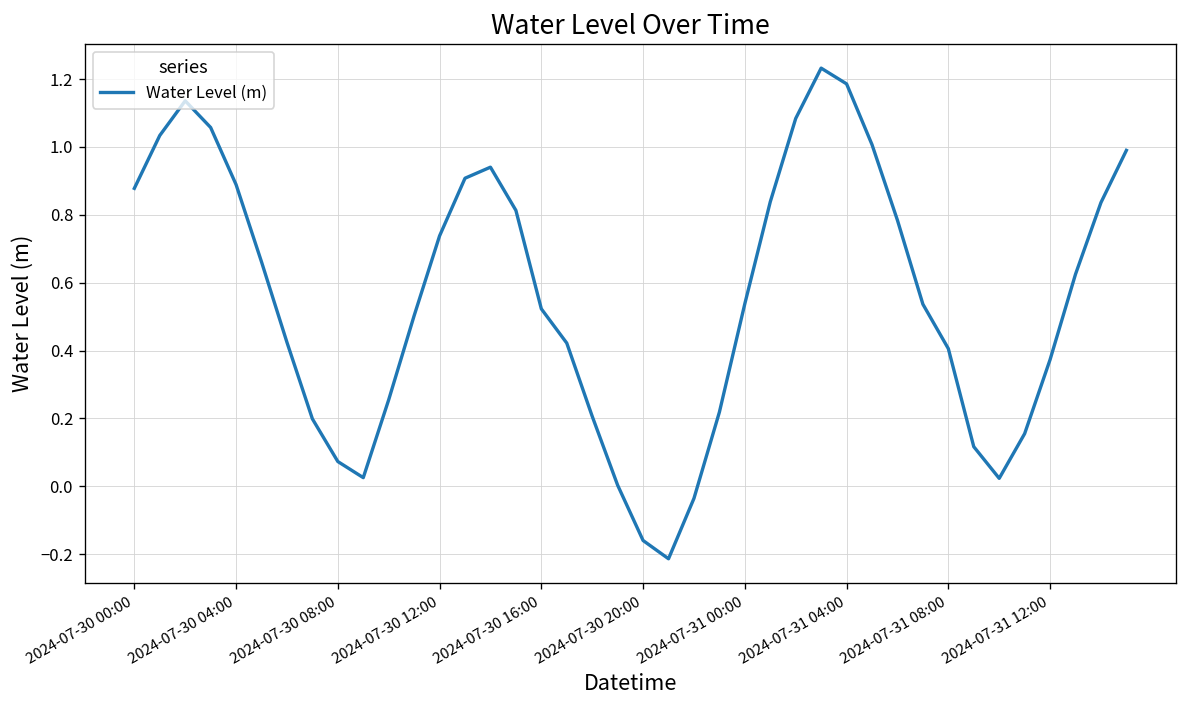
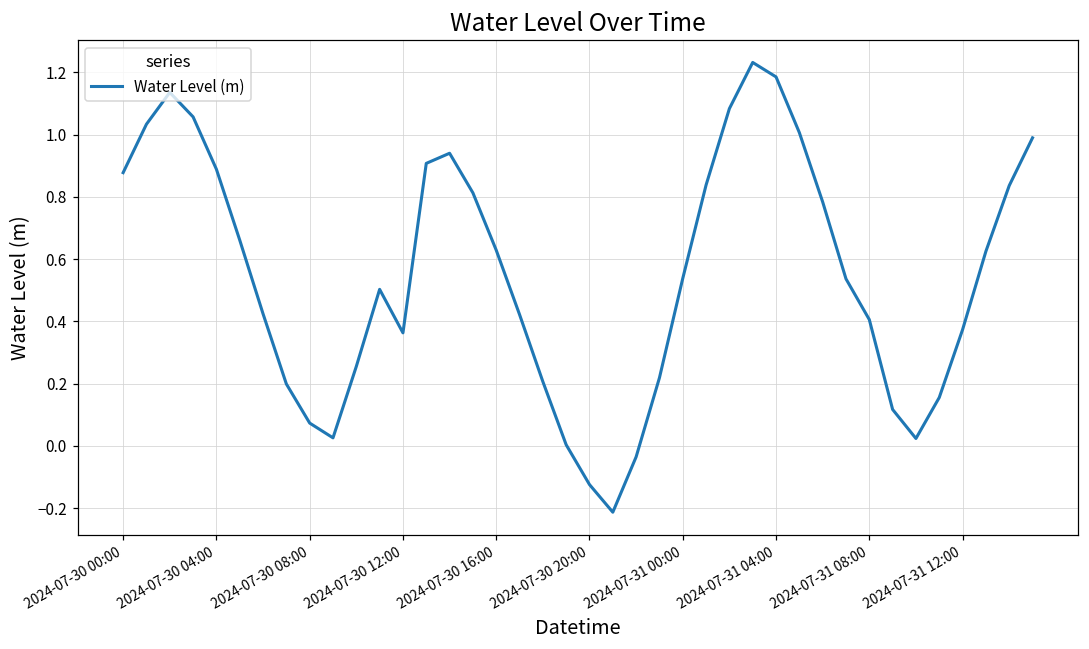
  {
    "2024-07-30 00:00": 0.88,
    "2024-07-30 04:00": 0.89,
    "2024-07-30 08:00": 0.07,
-   "2024-07-30 12:00": 0.74,
-   "2024-07-30 16:00": 0.52,
-   "2024-07-30 20:00": -0.16,
+   "2024-07-30 12:00": 0.36,
+   "2024-07-30 16:00": 0.63,
+   "2024-07-30 20:00": -0.12,
    "2024-07-31 00:00": 0.54,
    "2024-07-31 04:00": 1.19,
    "2024-07-31 08:00": 0.41,
    "2024-07-31 12:00": 0.37
  }
